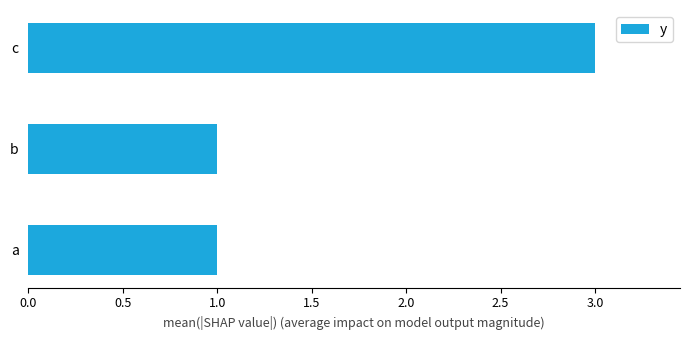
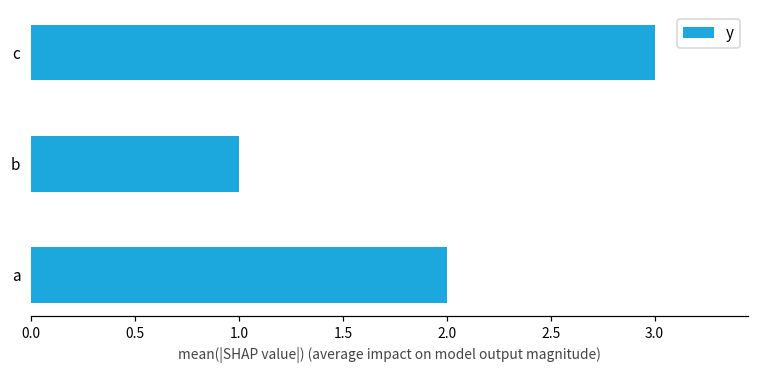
  {
    "c": 3,
    "b": 1,
-   "a": 1
+   "a": 2
  }
